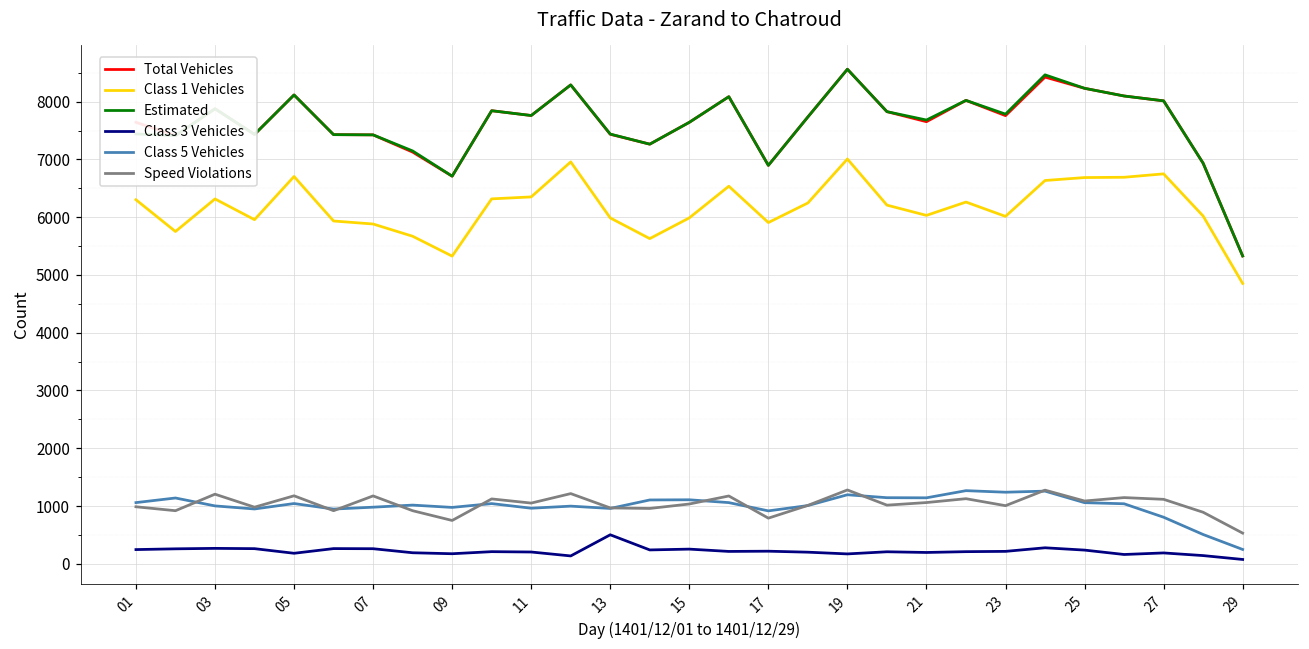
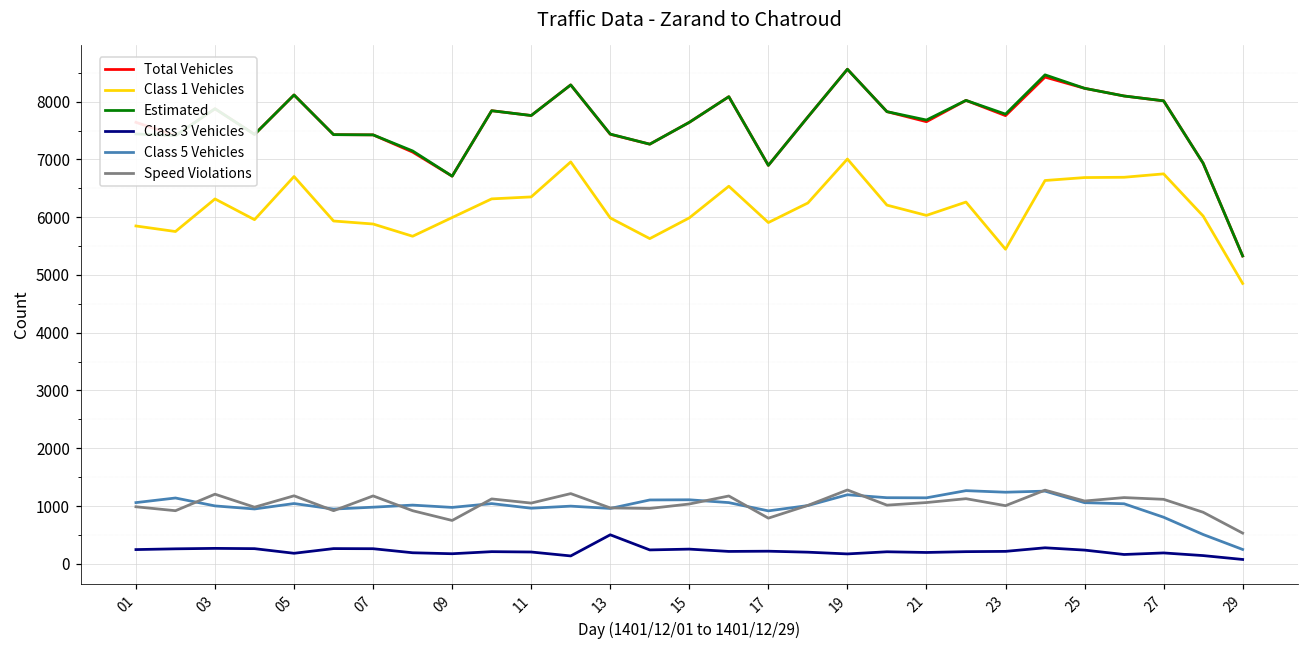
  {
    "Class 1 Vehicles": {
-     "01": 6300,
+     "01": 5800,
      "03": 6300,
      "05": 6700,
      "07": 5900,
-     "09": 5300,
+     "09": 6000,
      "11": 6400,
      "13": 6000,
      "15": 6000,
      "17": 5900,
      "19": 7000,
      "21": 6000,
-     "23": 6000,
+     "23": 5400,
      "25": 6700,
      "27": 6800,
      "29": 4900
    },
    "Class 3 Vehicles": {
      "01": 200,
      "03": 300,
      "05": 200,
      "07": 300,
      "09": 200,
      "11": 200,
      "13": 500,
      "15": 300,
      "17": 200,
      "19": 200,
      "21": 200,
      "23": 200,
      "25": 200,
      "27": 200,
      "29": 100
    },
    "Class 5 Vehicles": {
      "01": 1100,
      "03": 1000,
      "05": 1000,
      "07": 1000,
      "09": 1000,
      "11": 1000,
      "15": 1100,
      "17": 900,
      "19": 1200,
      "21": 1100,
      "23": 1200,
      "27": 800,
      "29": 200
    },
    "Speed Violations": {
      "01": 1000,
      "03": 1200,
      "05": 1200,
      "07": 1200,
      "09": 800,
      "11": 1100,
      "15": 1000,
      "17": 800,
      "19": 1300,
      "21": 1100,
      "23": 1000,
      "27": 1100,
      "29": 500
    }
  }
